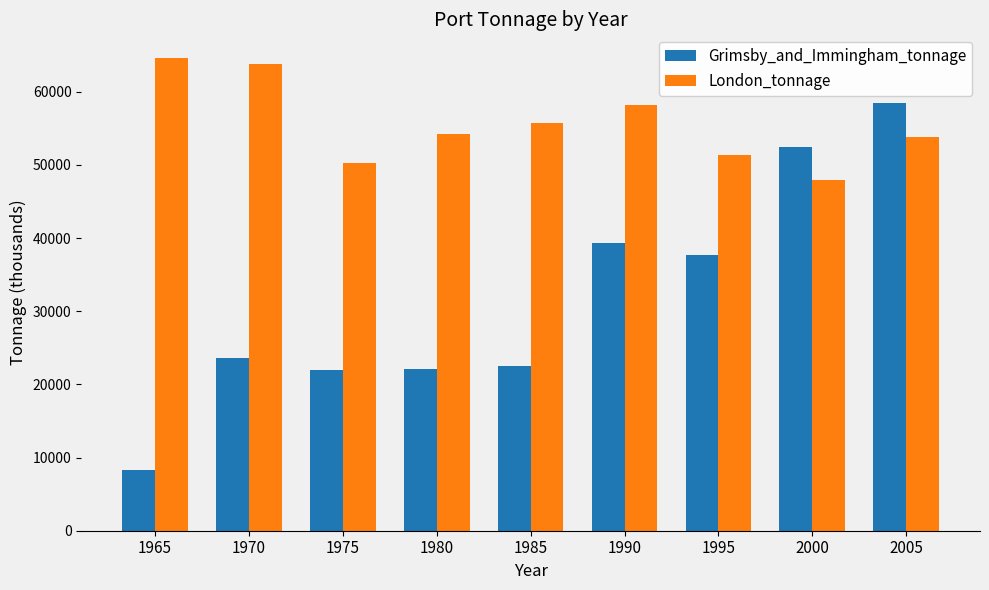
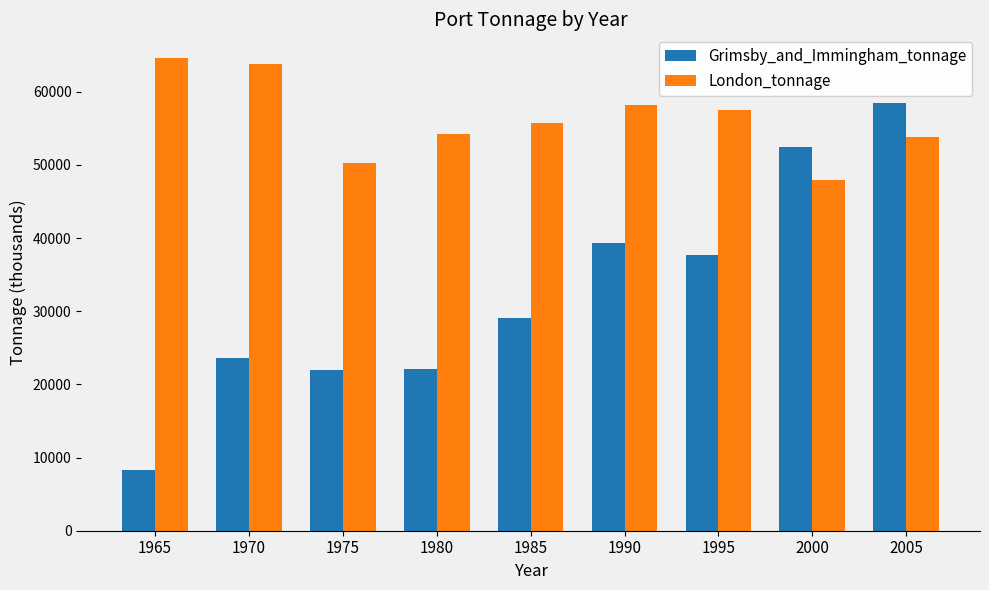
  {
    "Grimsby_and_Immingham_tonnage": {
      "1965": 8000,
      "1970": 24000,
      "1975": 22000,
      "1980": 22000,
-     "1985": 22000,
+     "1985": 29000,
      "1990": 39000,
      "1995": 38000,
      "2000": 53000,
      "2005": 58000
    },
    "London_tonnage": {
      "1965": 65000,
      "1970": 64000,
      "1975": 50000,
      "1980": 54000,
      "1985": 56000,
      "1990": 58000,
-     "1995": 51000,
+     "1995": 57000,
      "2000": 48000,
      "2005": 54000
    }
  }
